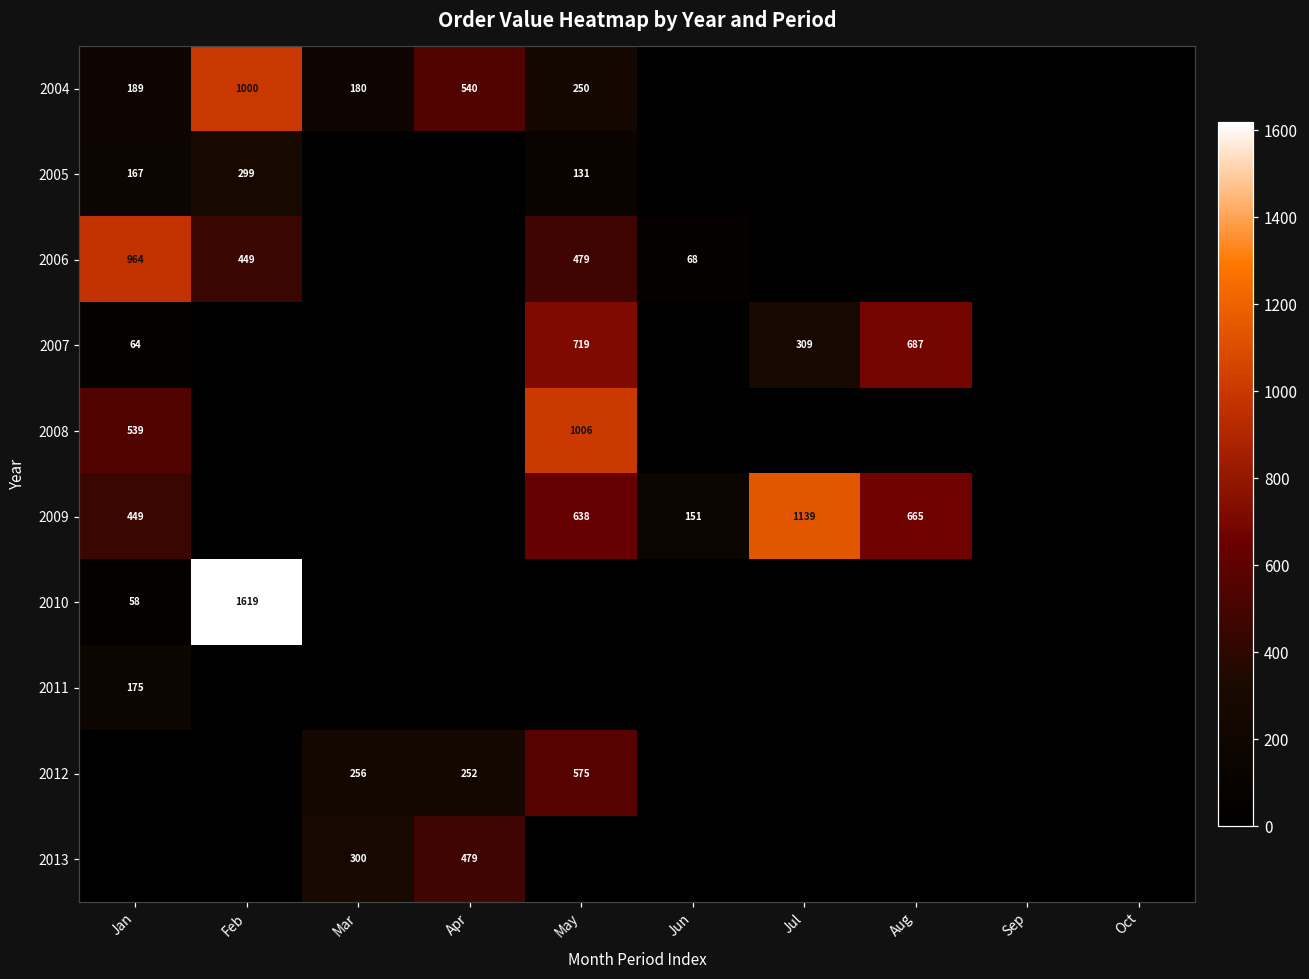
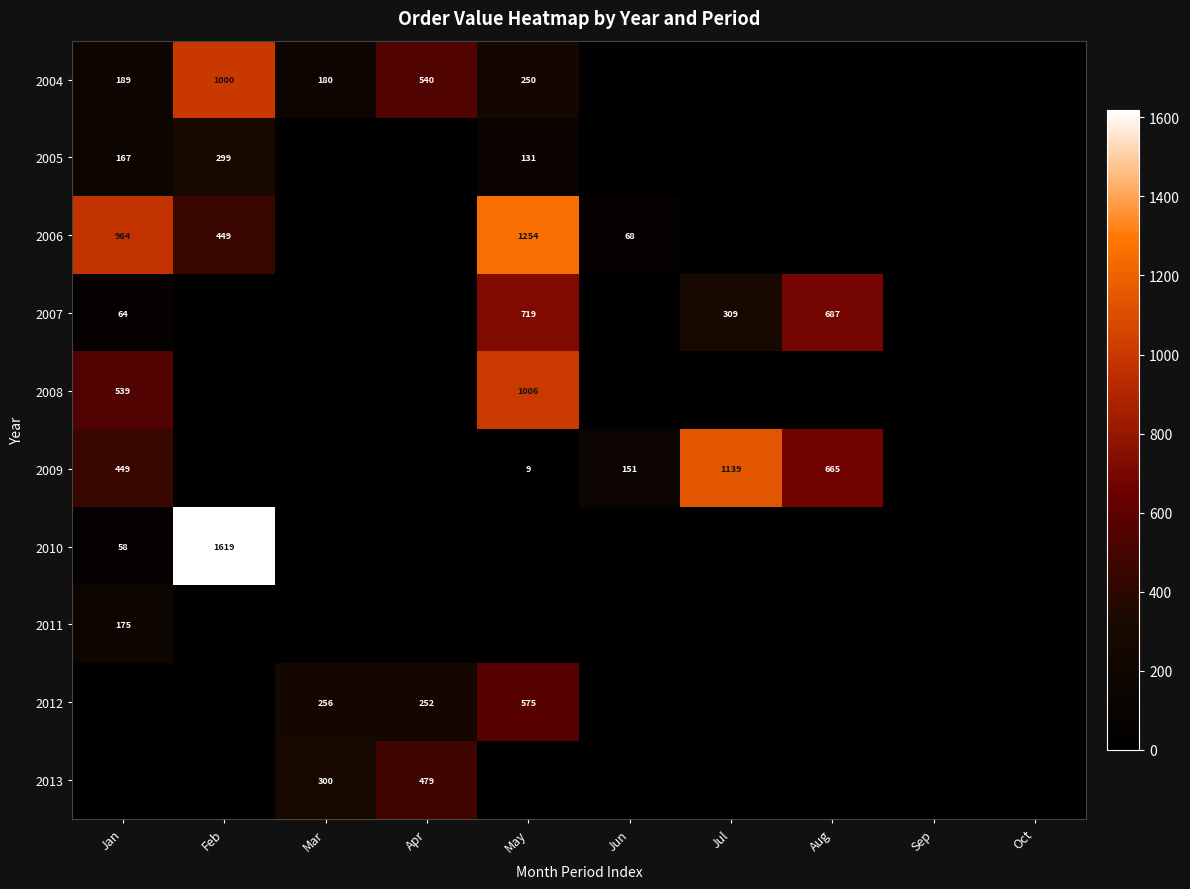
  {
    "2004": {
      "Jan": 189,
      "Feb": 1000,
      "Mar": 180,
      "Apr": 540,
      "May": 250
    },
    "2005": {
      "Jan": 167,
      "Feb": 299,
      "May": 131
    },
    "2006": {
      "Jan": 964,
      "Feb": 449,
-     "May": 479,
+     "May": 1254,
      "Jun": 68
    },
    "2007": {
      "Jan": 64,
      "May": 719,
      "Jul": 309,
      "Aug": 687
    },
    "2008": {
      "Jan": 539,
      "May": 1006
    },
    "2009": {
      "Jan": 449,
-     "May": 638,
+     "May": 9,
      "Jun": 151,
      "Jul": 1139,
      "Aug": 665
    },
    "2010": {
      "Jan": 58,
      "Feb": 1619
    },
    "2011": {
      "Jan": 175
    },
    "2012": {
      "Mar": 256,
      "Apr": 252,
      "May": 575
    },
    "2013": {
      "Mar": 300,
      "Apr": 479
    }
  }
